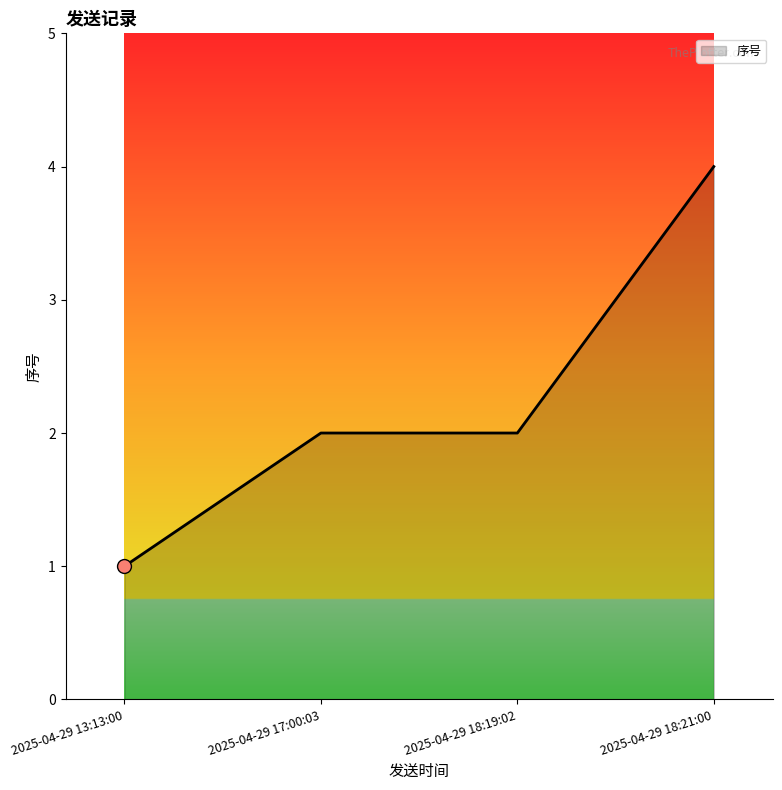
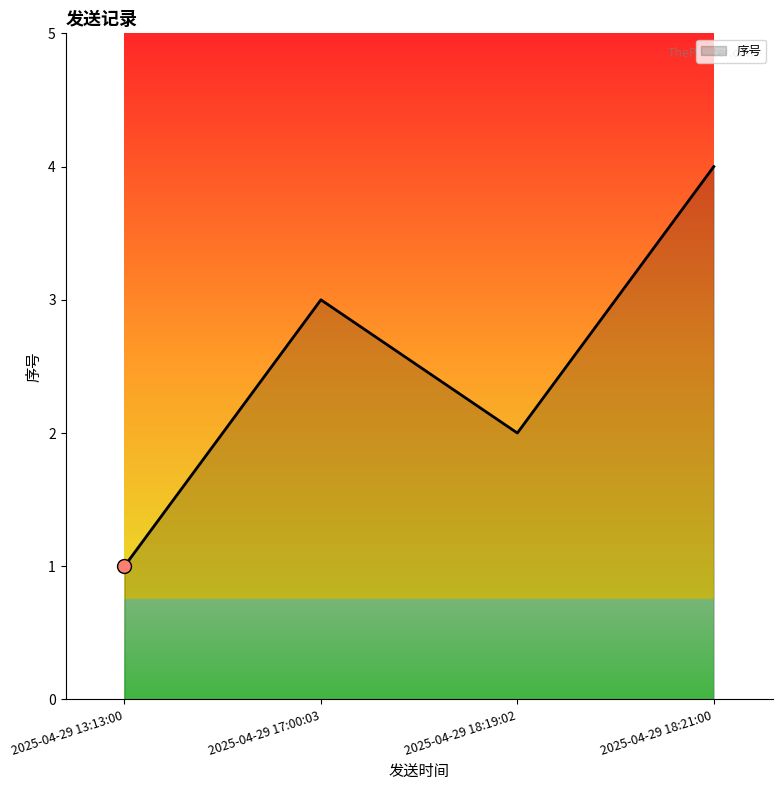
  {
    "序号": {
-     "2025-04-29 17:00:03": 2,
+     "2025-04-29 17:00:03": 3,
      "2025-04-29 18:19:02": 2,
      "2025-04-29 18:21:00": 4
    }
  }
